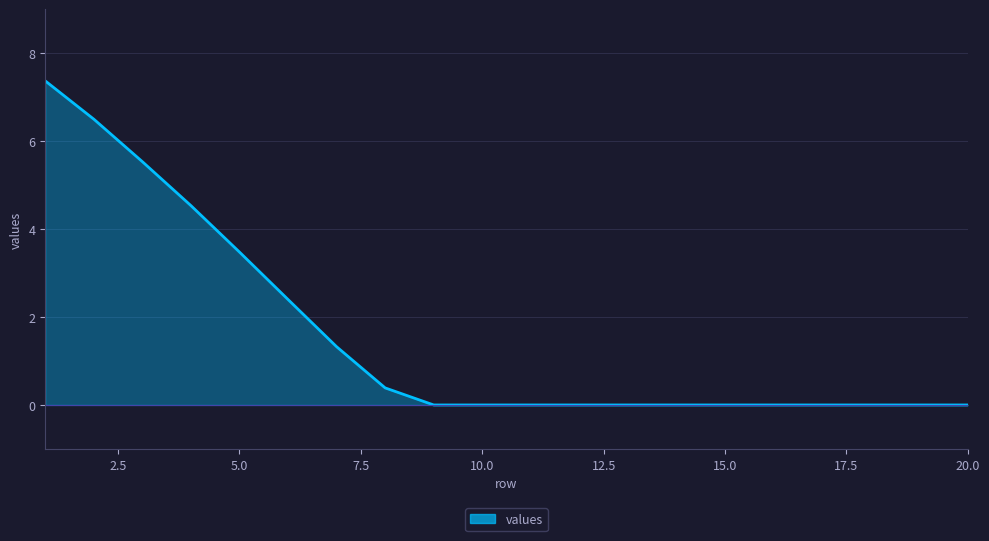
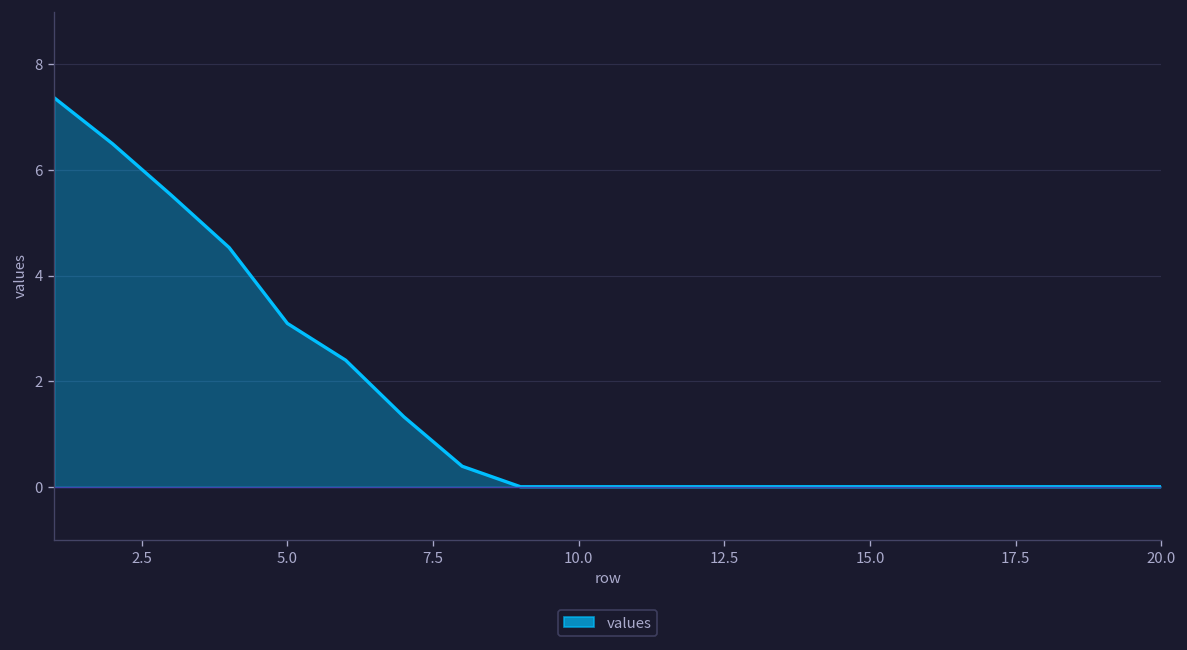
  {
-   "5.0": 3.5,
+   "5.0": 3.1,
    "10.0": 0.0,
    "15.0": 0.0,
    "20.0": 0.0
  }
